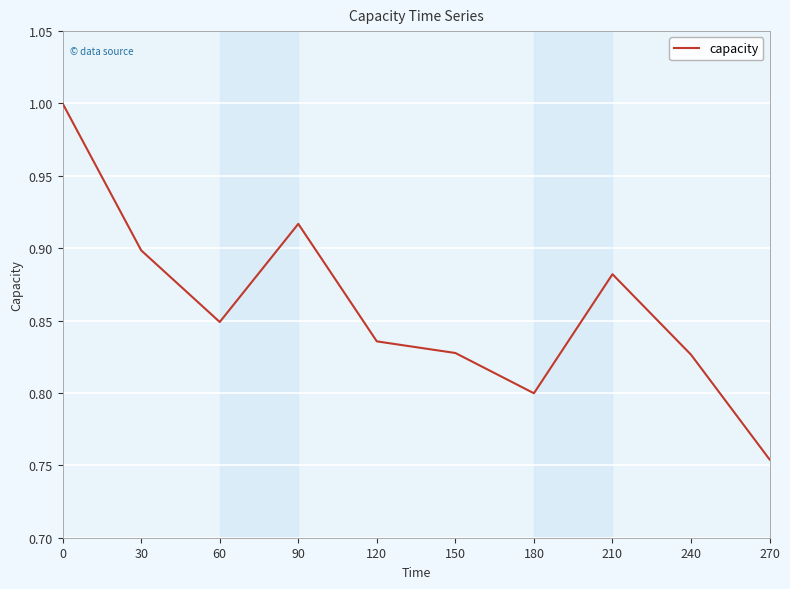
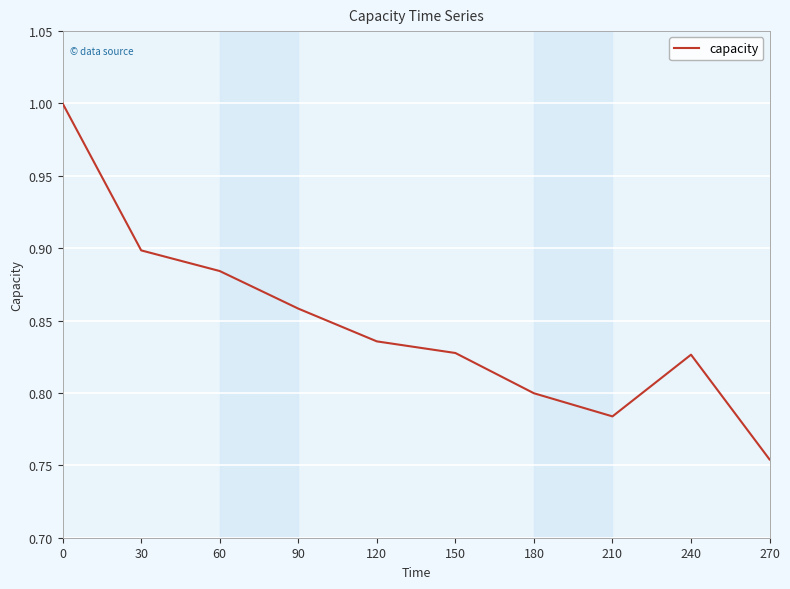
  {
    "0": 1.000,
    "30": 0.899,
-   "60": 0.849,
-   "90": 0.917,
+   "60": 0.884,
+   "90": 0.858,
    "120": 0.836,
    "150": 0.828,
    "180": 0.800,
-   "210": 0.882,
+   "210": 0.784,
    "240": 0.826,
    "270": 0.754
  }
